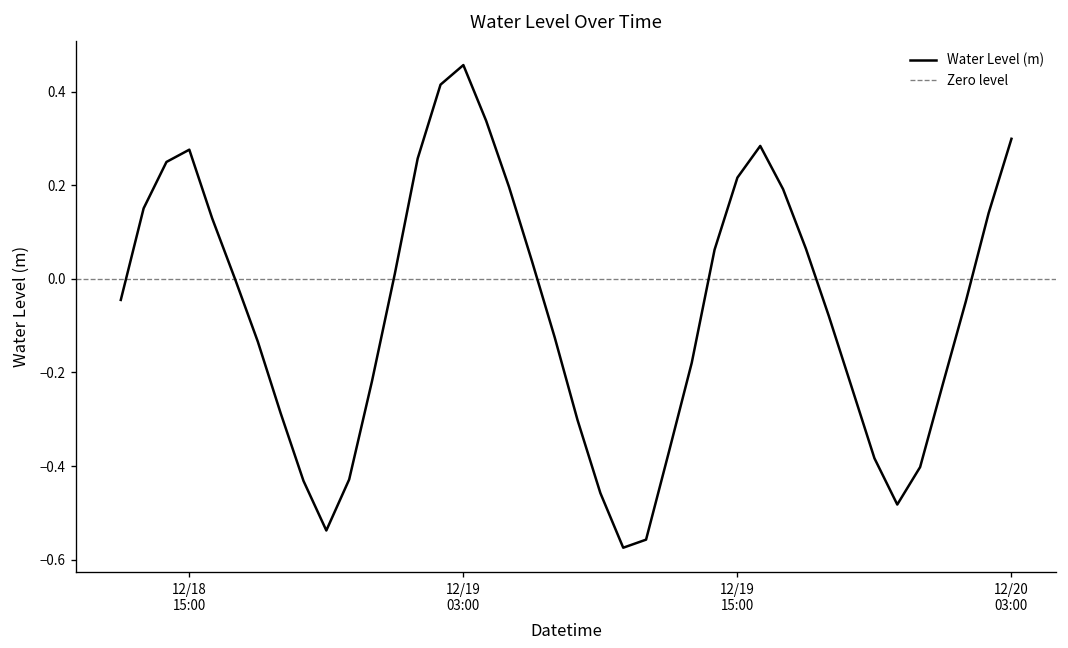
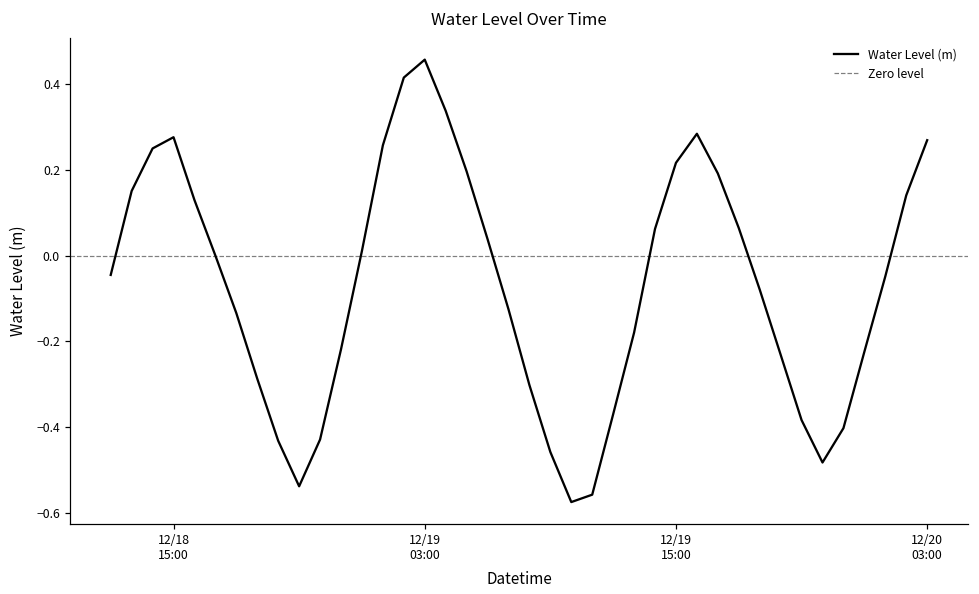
  {
    "12/18 15:00": 0.28,
    "12/19 03:00": 0.46,
    "12/19 15:00": 0.22,
-   "12/20 03:00": 0.30
+   "12/20 03:00": 0.27
  }
